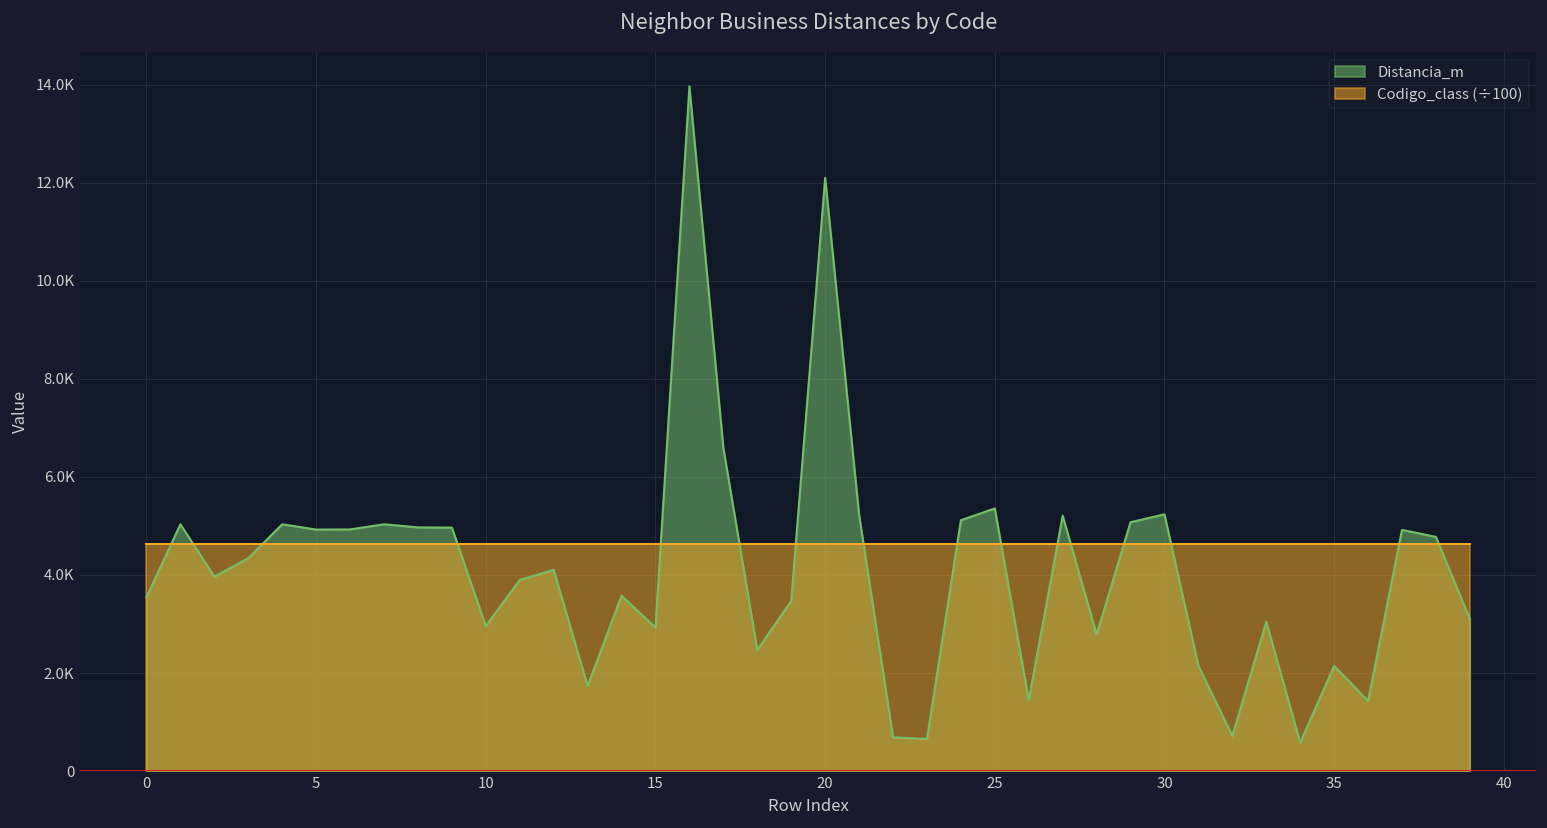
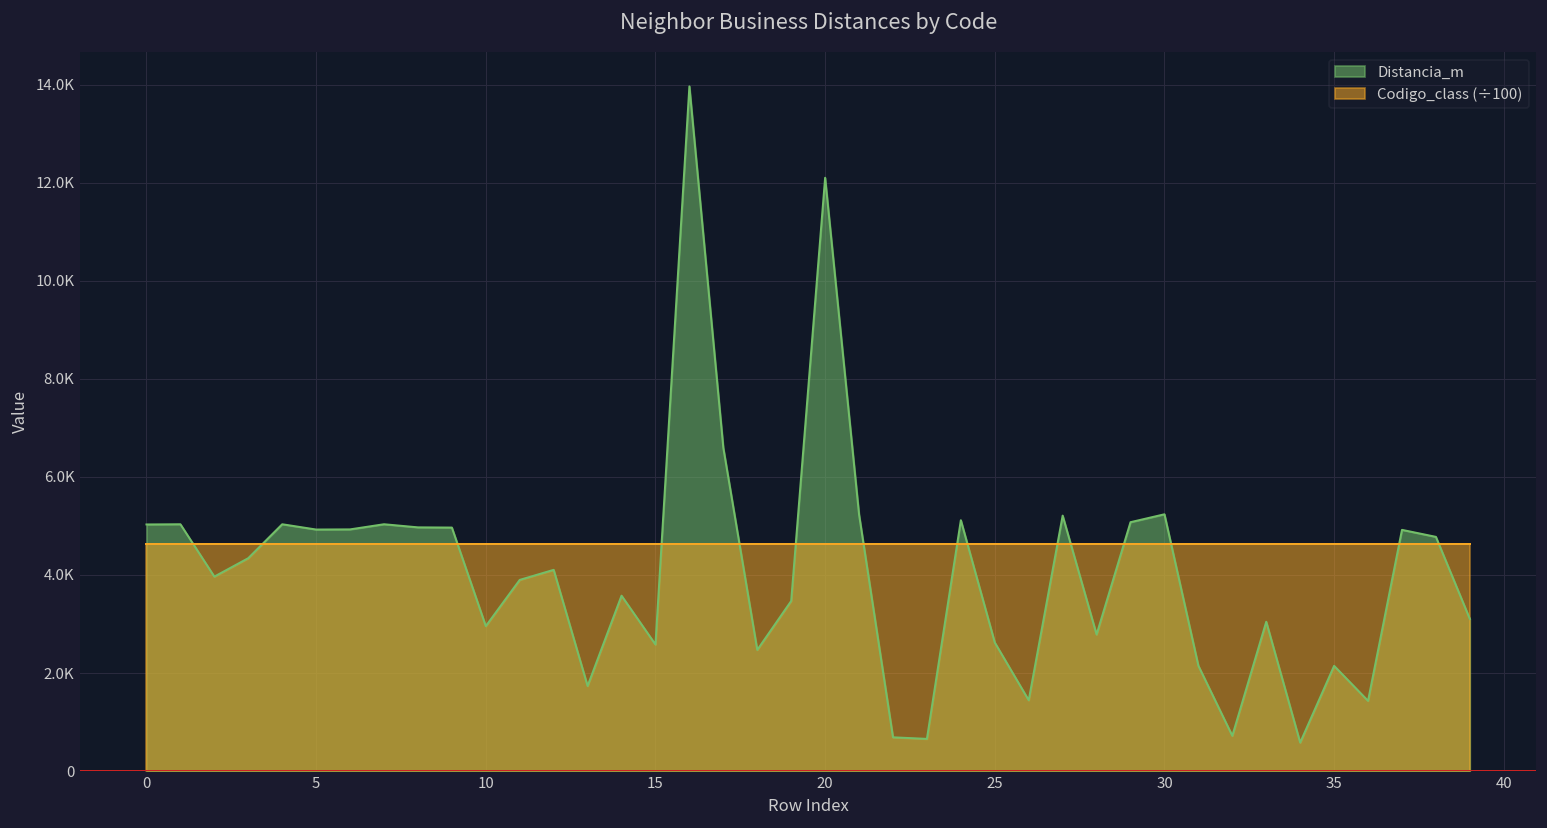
  {
    "Distancia_m": {
-     "0": 3600,
+     "0": 5000,
      "5": 4900,
      "10": 3000,
-     "15": 2900,
+     "15": 2600,
      "20": 12100,
-     "25": 5400,
+     "25": 2600,
      "30": 5200,
      "35": 2100
    },
    "Codigo_class (÷100)": {
      "0": 4600,
      "5": 4600,
      "10": 4600,
      "15": 4600,
      "20": 4600,
      "25": 4600,
      "30": 4600,
      "35": 4600
    }
  }
